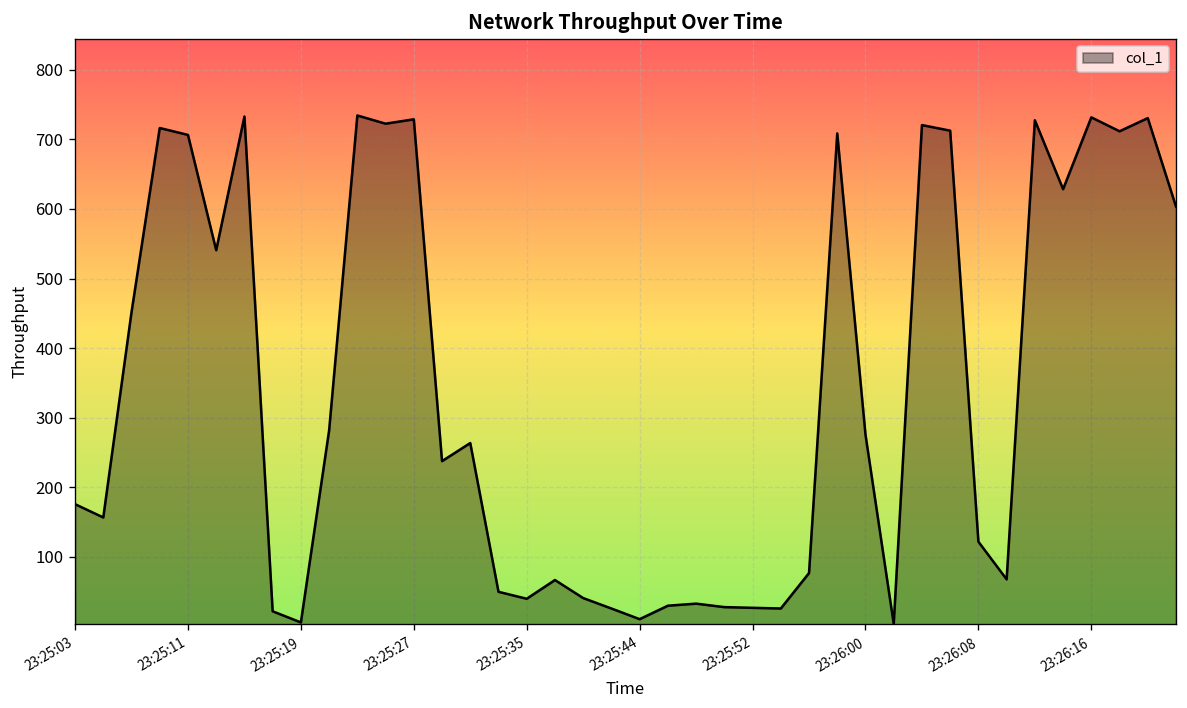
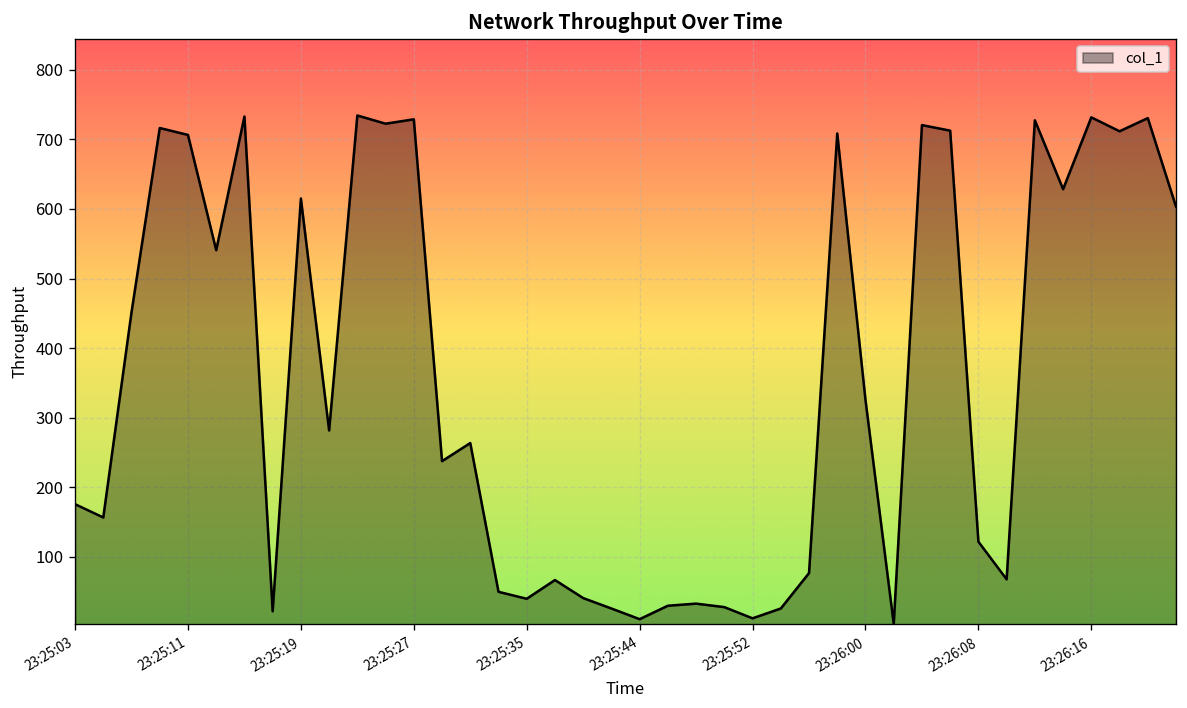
  {
    "23:25:03": 180,
    "23:25:11": 710,
-   "23:25:19": 10,
+   "23:25:19": 620,
    "23:25:27": 730,
    "23:25:35": 40,
    "23:25:44": 10,
-   "23:25:52": 30,
-   "23:26:00": 280,
+   "23:25:52": 10,
+   "23:26:00": 330,
    "23:26:08": 120,
    "23:26:16": 730
  }
